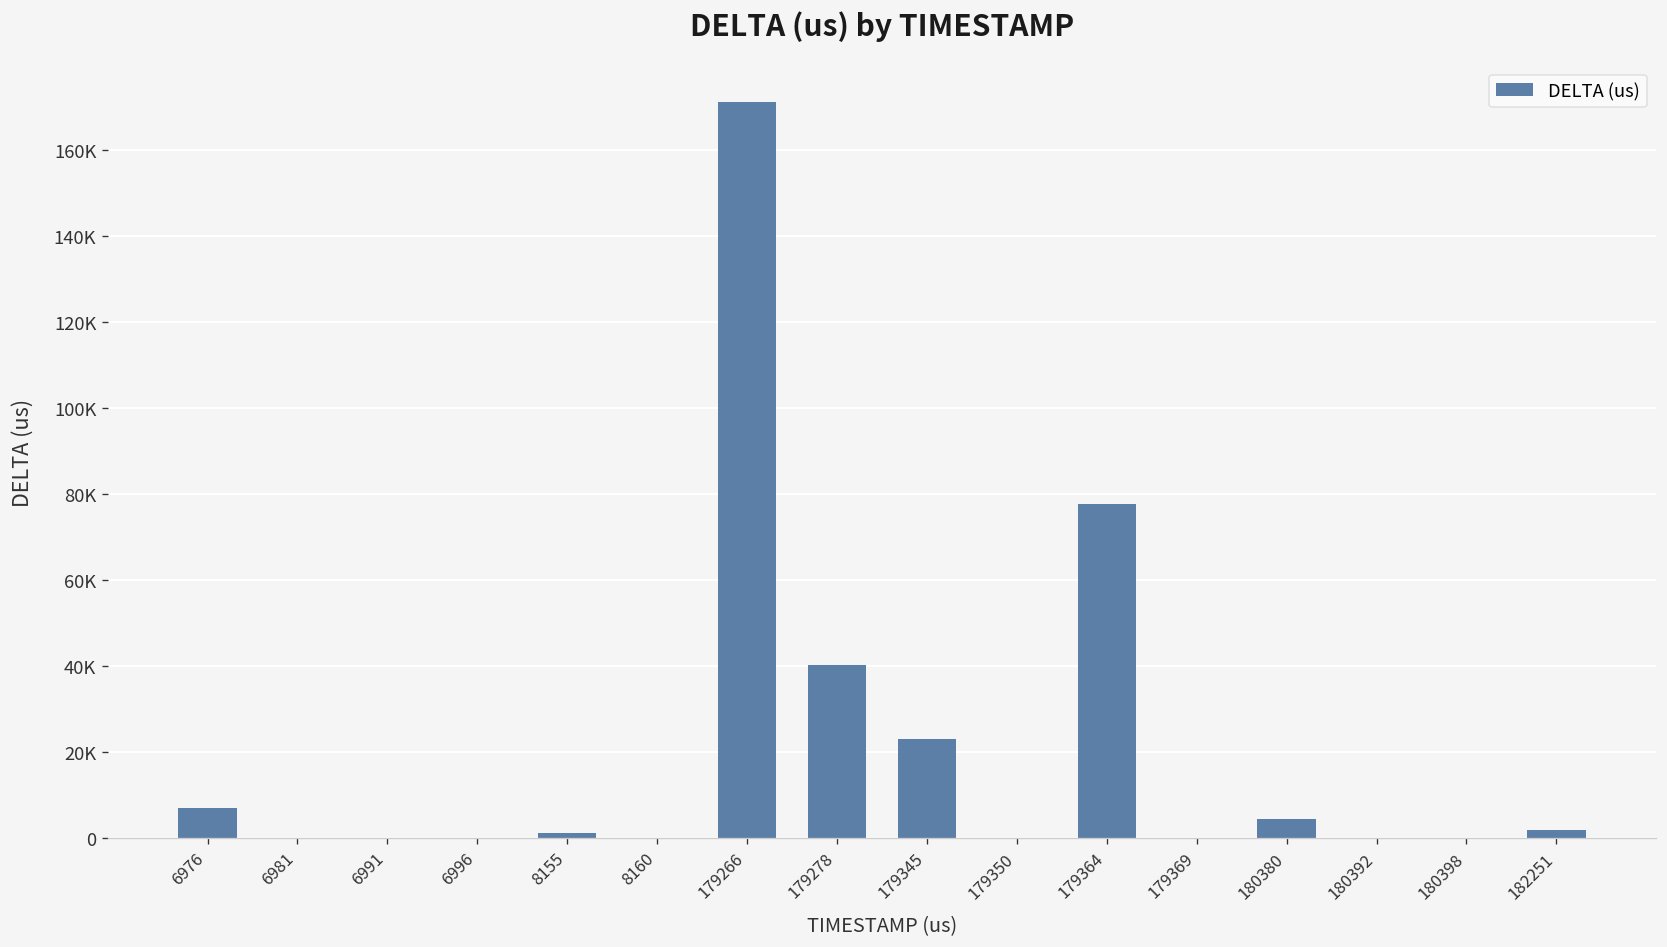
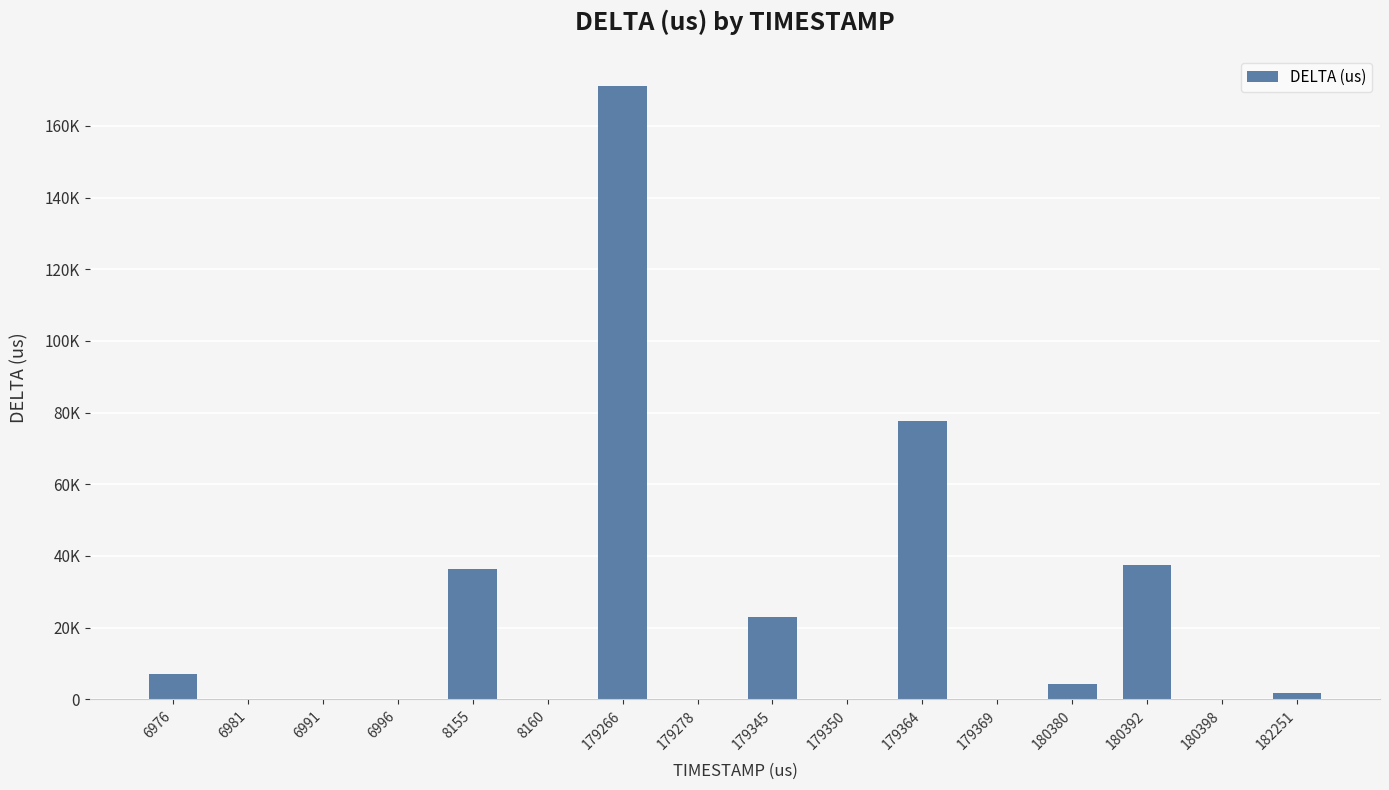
  {
    "6976": 7000,
-   "8155": 1000,
+   "8155": 36000,
    "179266": 171000,
-   "179278": 40000,
+   "179278": 0,
    "179345": 23000,
    "179364": 78000,
    "180380": 4000,
-   "180392": 0,
+   "180392": 38000,
    "182251": 2000
  }
